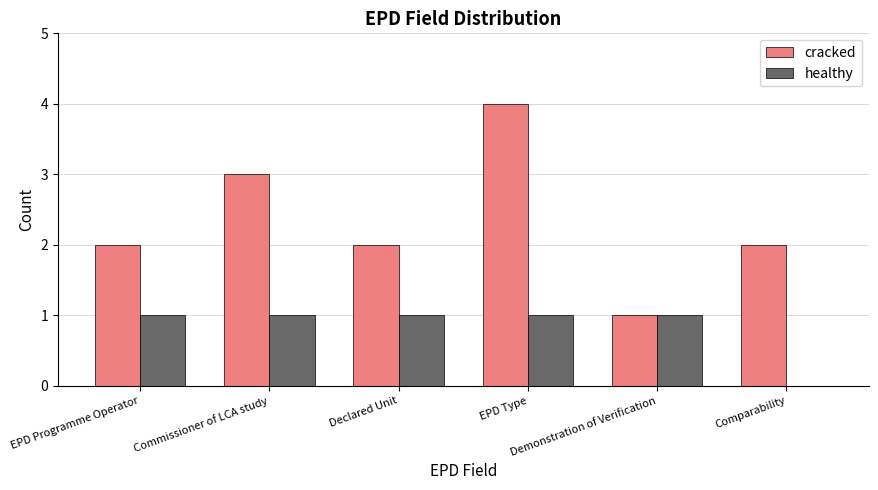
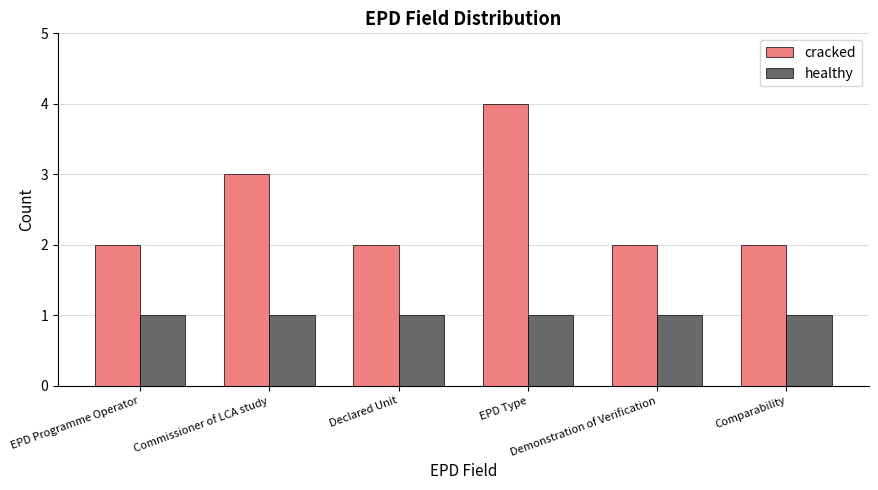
  {
    "cracked": {
      "EPD Programme Operator": 2,
      "Commissioner of LCA study": 3,
      "Declared Unit": 2,
      "EPD Type": 4,
-     "Demonstration of Verification": 1,
+     "Demonstration of Verification": 2,
      "Comparability": 2
    },
    "healthy": {
      "EPD Programme Operator": 1,
      "Commissioner of LCA study": 1,
      "Declared Unit": 1,
      "EPD Type": 1,
      "Demonstration of Verification": 1,
-     "Comparability": 0
+     "Comparability": 1
    }
  }
